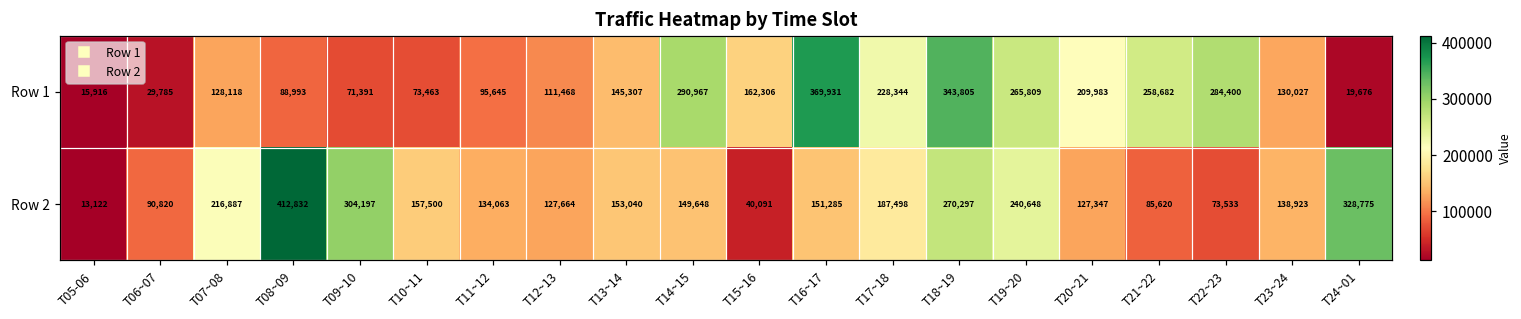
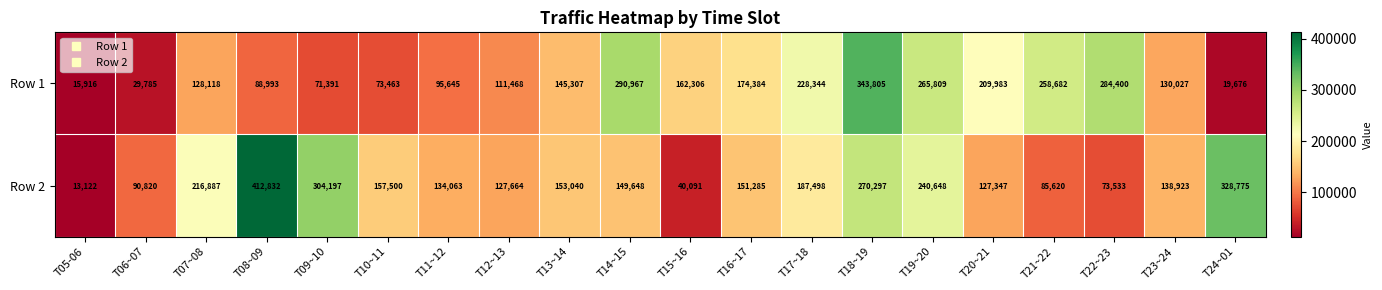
  {
    "Row 1": {
      "T05-06": "15,916",
      "T06~07": "29,785",
      "T07~08": "128,118",
      "T08~09": "88,993",
      "T09~10": "71,391",
      "T10~11": "73,463",
      "T11~12": "95,645",
      "T12~13": "111,468",
      "T13~14": "145,307",
      "T14~15": "290,967",
      "T15~16": "162,306",
-     "T16~17": "369,931",
+     "T16~17": "174,384",
      "T17~18": "228,344",
      "T18~19": "343,805",
      "T19~20": "265,809",
      "T20~21": "209,983",
      "T21~22": "258,682",
      "T22~23": "284,400",
      "T23~24": "130,027",
      "T24~01": "19,676"
    },
    "Row 2": {
      "T05-06": "13,122",
      "T06~07": "90,820",
      "T07~08": "216,887",
      "T08~09": "412,832",
      "T09~10": "304,197",
      "T10~11": "157,500",
      "T11~12": "134,063",
      "T12~13": "127,664",
      "T13~14": "153,040",
      "T14~15": "149,648",
      "T15~16": "40,091",
      "T16~17": "151,285",
      "T17~18": "187,498",
      "T18~19": "270,297",
      "T19~20": "240,648",
      "T20~21": "127,347",
      "T21~22": "85,620",
      "T22~23": "73,533",
      "T23~24": "138,923",
      "T24~01": "328,775"
    }
  }
